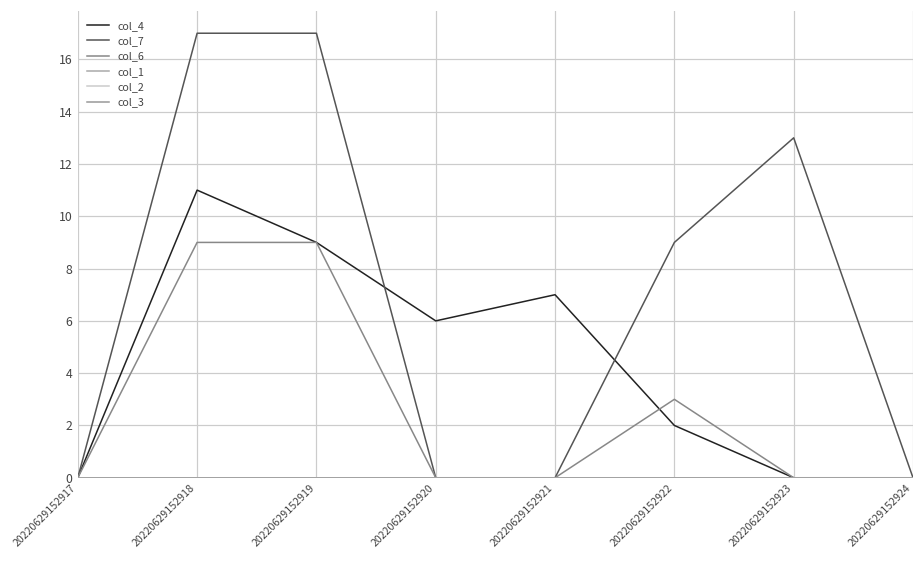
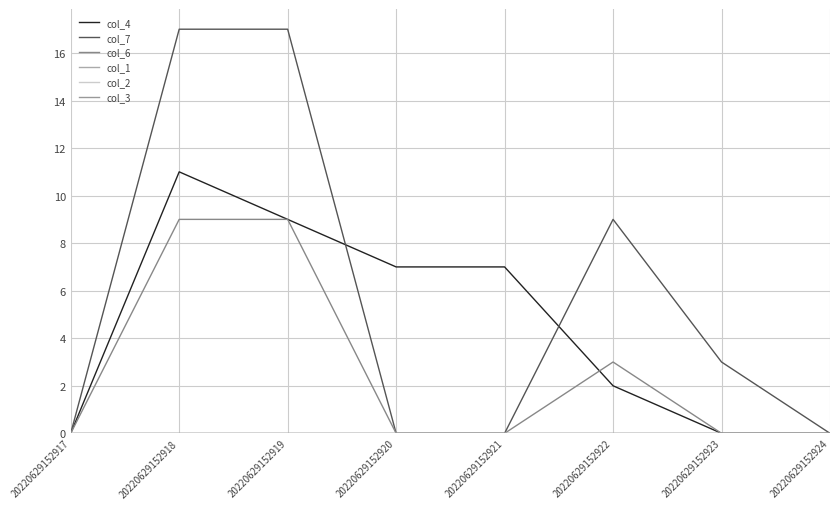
  {
    "col_4": {
      "20220629152918": 11,
-     "20220629152920": 6,
+     "20220629152920": 7,
      "20220629152921": 7,
      "20220629152922": 2
    },
    "col_7": {
      "20220629152918": 17,
      "20220629152919": 17,
      "20220629152922": 9,
-     "20220629152923": 13
+     "20220629152923": 3
    }
  }
